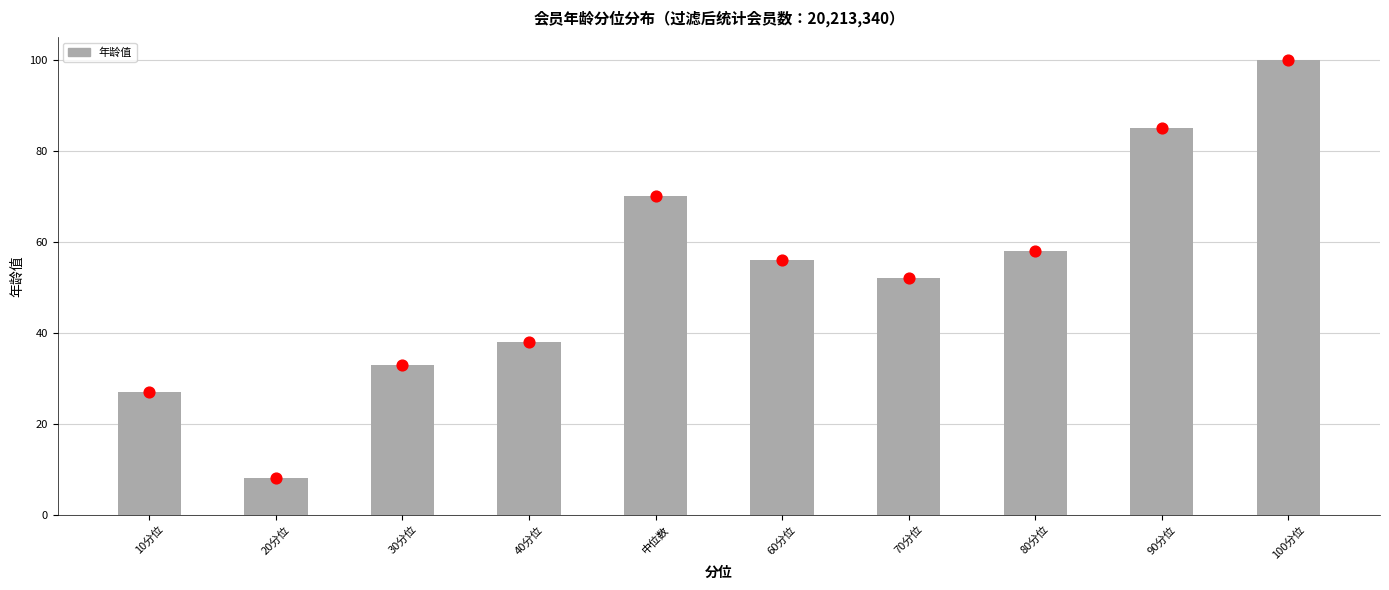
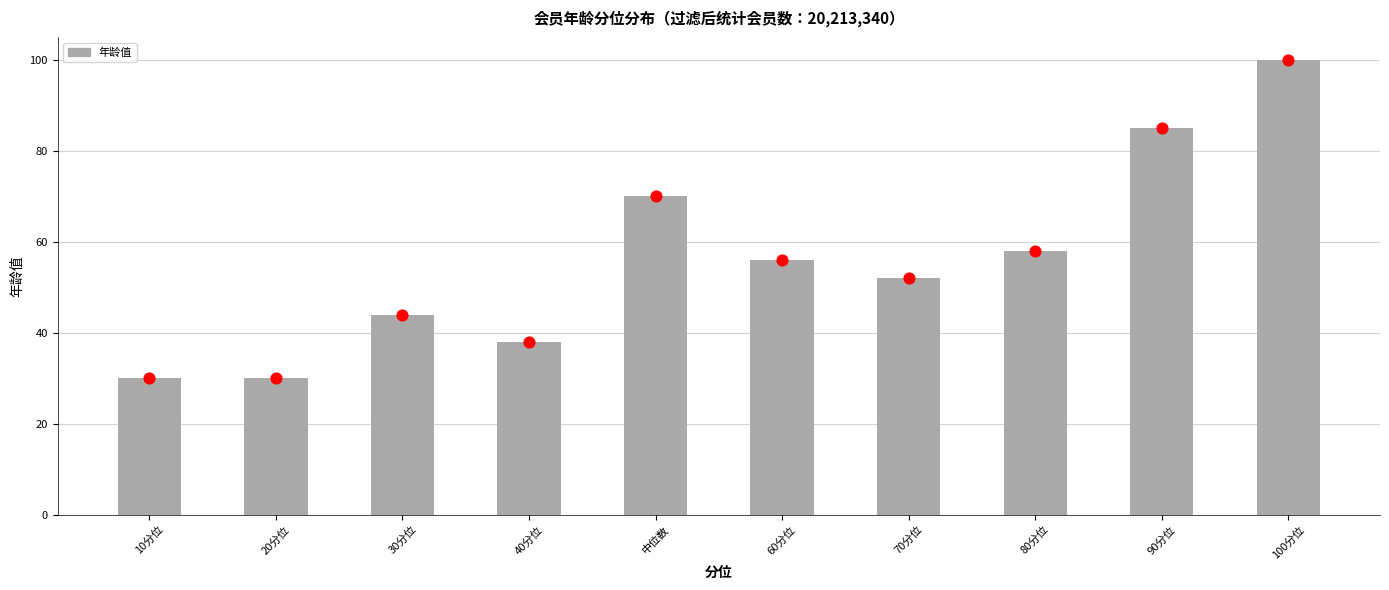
  {
-   "10分位": 27,
-   "20分位": 8,
-   "30分位": 33,
+   "10分位": 30,
+   "20分位": 30,
+   "30分位": 44,
    "40分位": 38,
    "中位数": 70,
    "60分位": 56,
    "70分位": 52,
    "80分位": 58,
    "90分位": 85,
    "100分位": 100
  }
